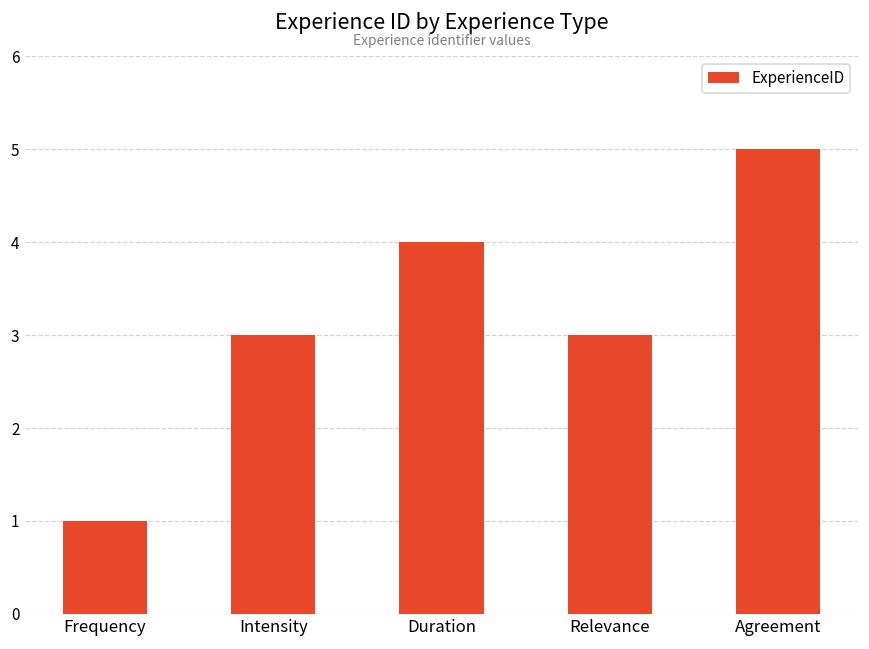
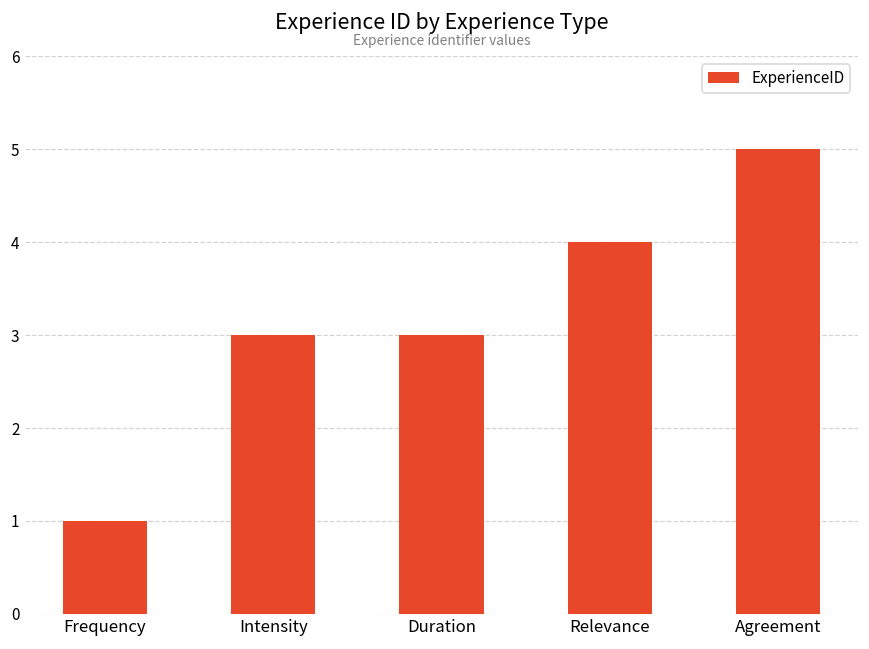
  {
    "Frequency": 1,
    "Intensity": 3,
-   "Duration": 4,
-   "Relevance": 3,
+   "Duration": 3,
+   "Relevance": 4,
    "Agreement": 5
  }
